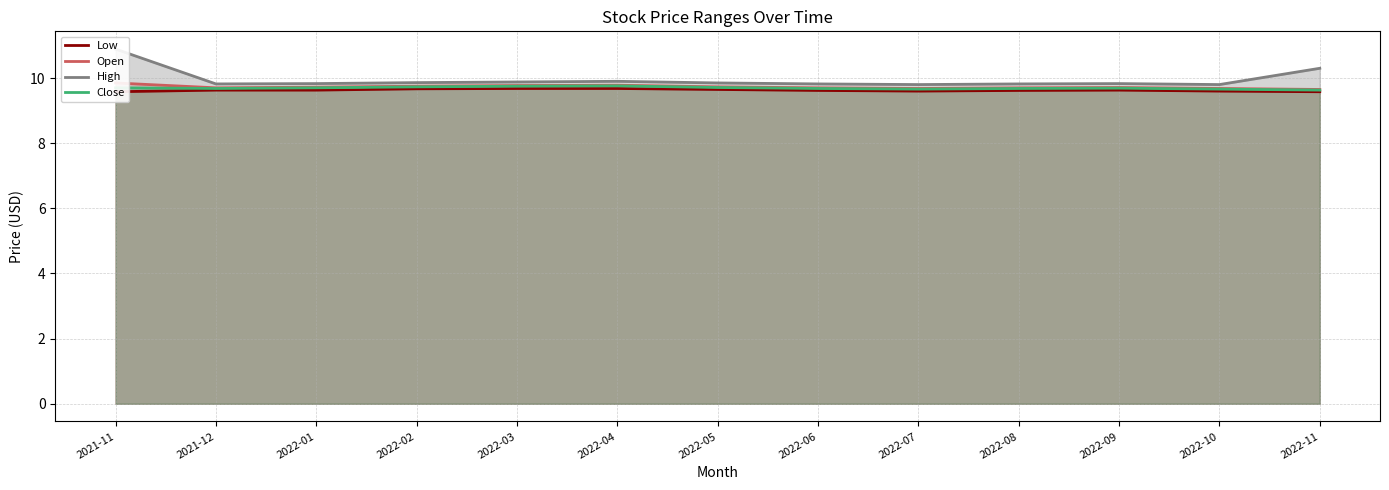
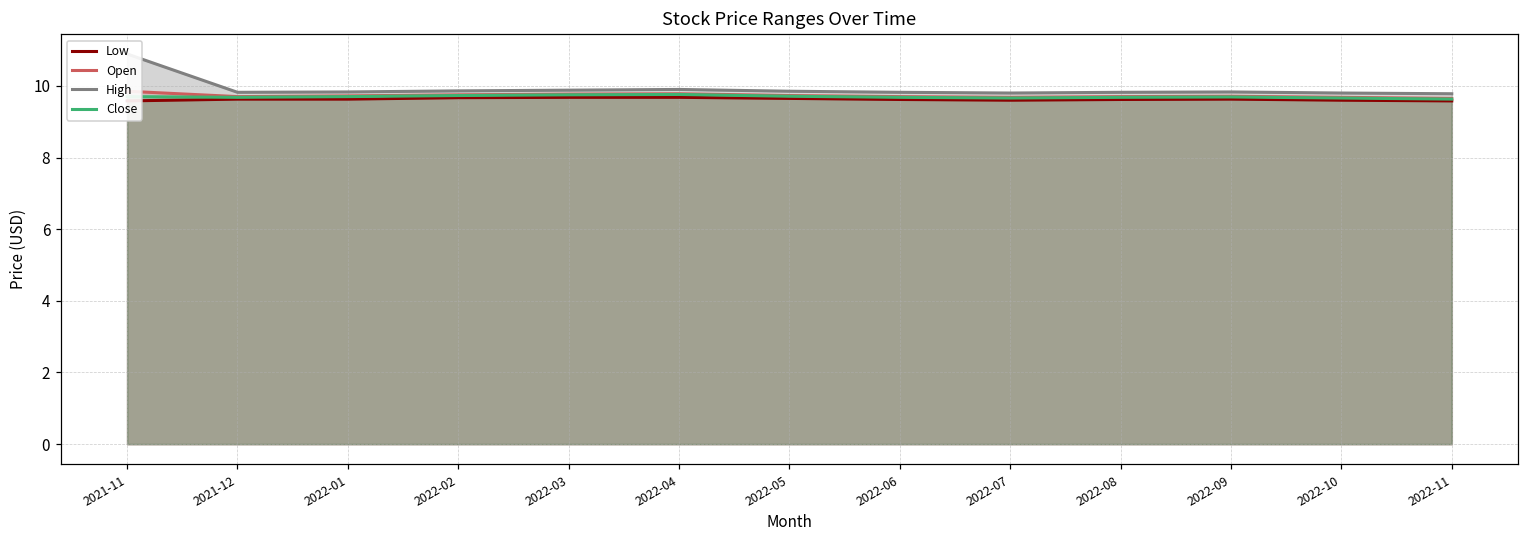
  {
    "Low": {
      "2022-04": 9.7
    },
    "High": {
      "2021-12": 9.8,
      "2022-01": 9.8,
      "2022-02": 9.9,
      "2022-03": 9.9,
      "2022-04": 9.9,
      "2022-05": 9.9,
      "2022-06": 9.8,
      "2022-07": 9.8,
      "2022-08": 9.8,
      "2022-09": 9.8,
      "2022-10": 9.8,
-     "2022-11": 10.3
+     "2022-11": 9.8
    }
  }
